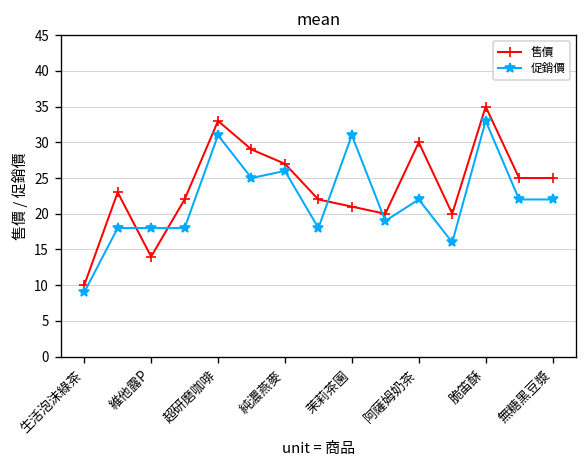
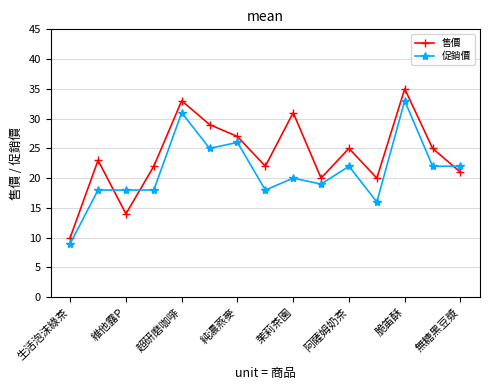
  {
    "售價": {
      "生活泡沫綠茶": 10,
      "維他露P": 14,
      "超研磨咖啡": 33,
      "純濃燕麥": 27,
-     "茉莉茶園": 21,
-     "阿薩姆奶茶": 30,
+     "茉莉茶園": 31,
+     "阿薩姆奶茶": 25,
      "脆笛酥": 35,
-     "無糖黑豆漿": 25
+     "無糖黑豆漿": 21
    },
    "促銷價": {
      "生活泡沫綠茶": 9,
      "維他露P": 18,
      "超研磨咖啡": 31,
      "純濃燕麥": 26,
-     "茉莉茶園": 31,
+     "茉莉茶園": 20,
      "阿薩姆奶茶": 22,
      "脆笛酥": 33,
      "無糖黑豆漿": 22
    }
  }
